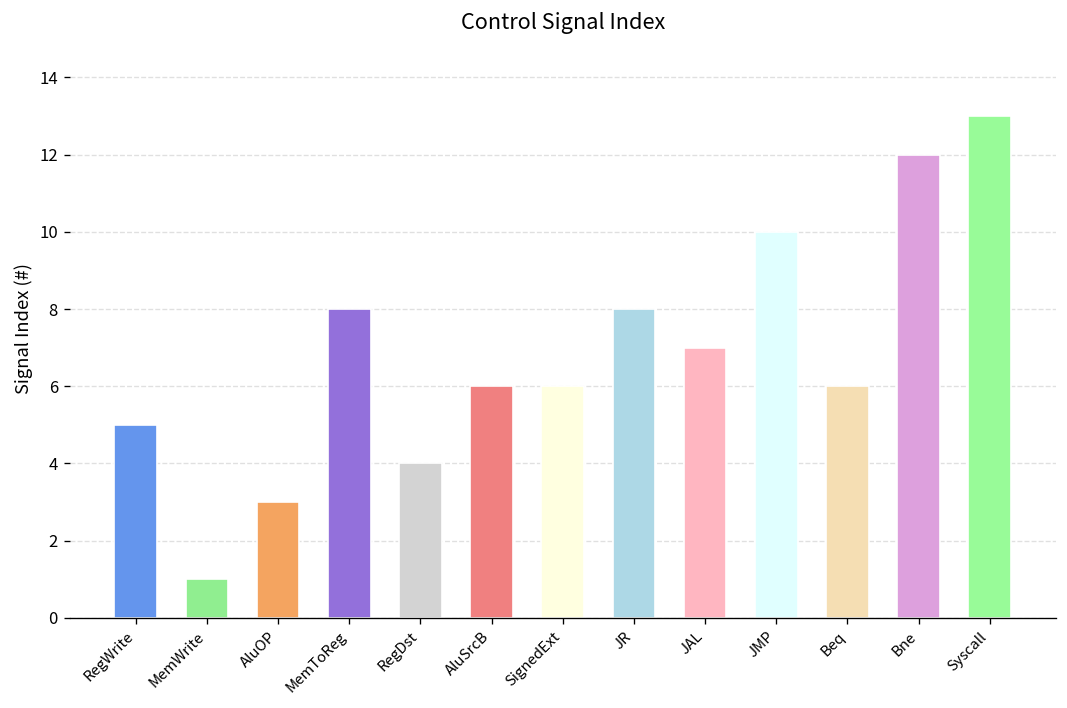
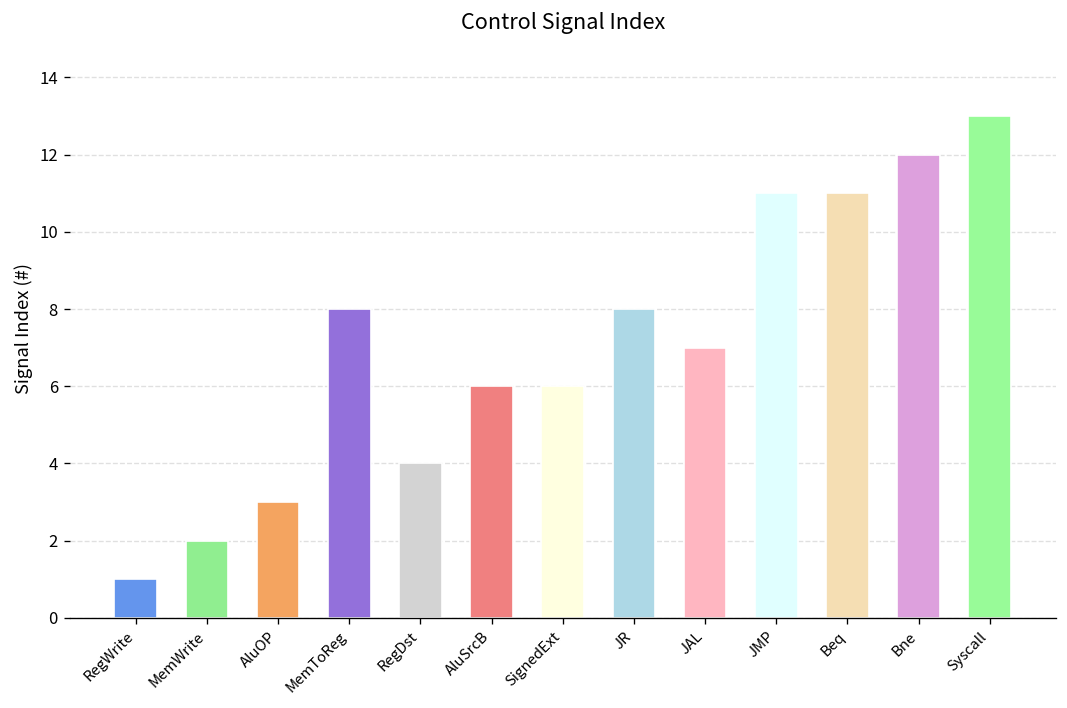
  {
-   "RegWrite": 5,
-   "MemWrite": 1,
+   "RegWrite": 1,
+   "MemWrite": 2,
    "AluOP": 3,
    "MemToReg": 8,
    "RegDst": 4,
    "AluSrcB": 6,
    "SignedExt": 6,
    "JR": 8,
    "JAL": 7,
-   "JMP": 10,
-   "Beq": 6,
+   "JMP": 11,
+   "Beq": 11,
    "Bne": 12,
    "Syscall": 13
  }
